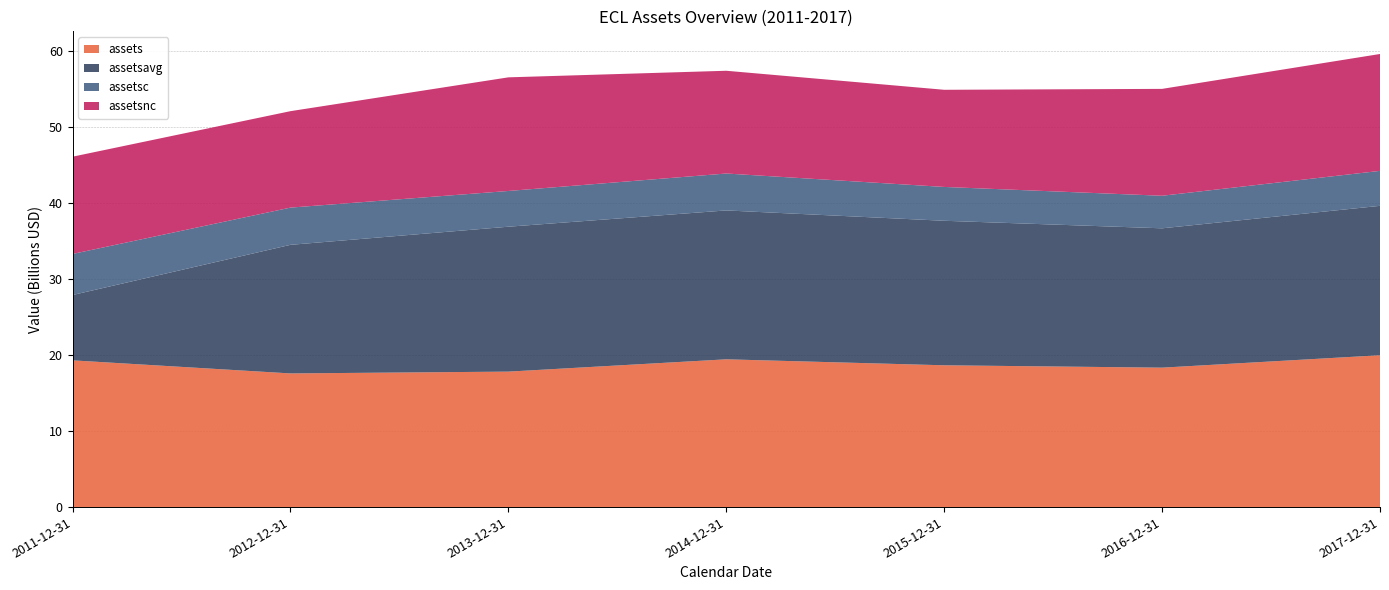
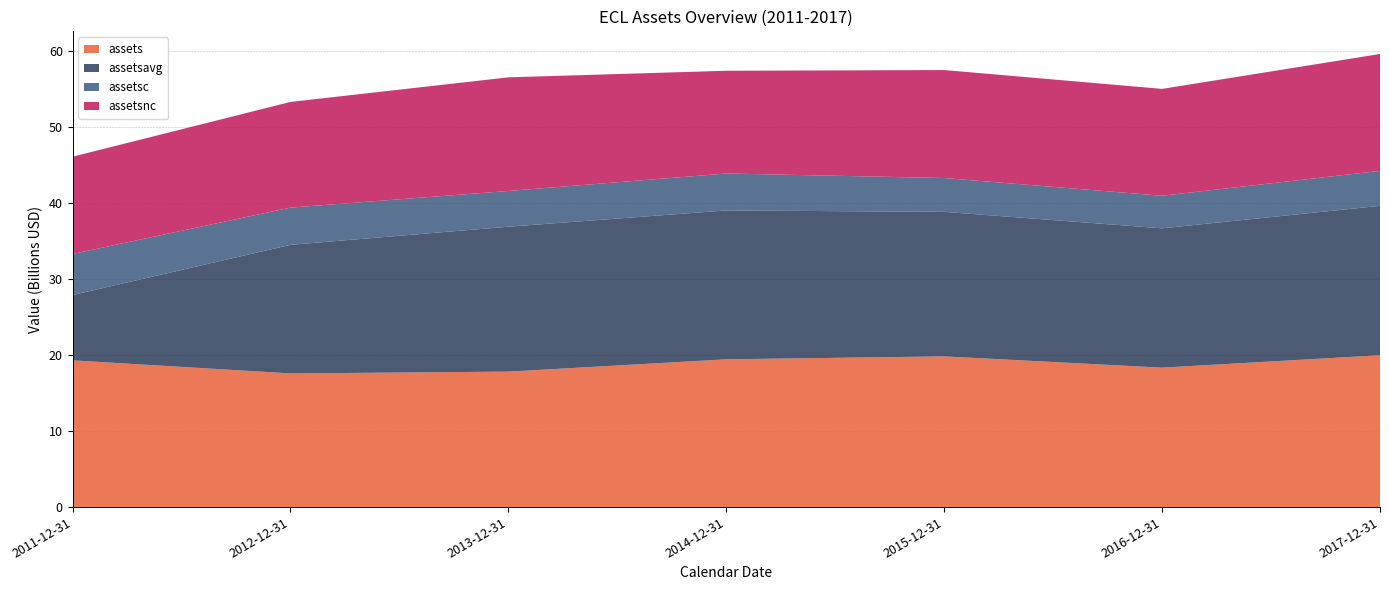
  {
    "assets": {
      "2011-12-31": 19,
      "2012-12-31": 18,
      "2013-12-31": 18,
      "2014-12-31": 19,
-     "2015-12-31": 19,
+     "2015-12-31": 20,
      "2016-12-31": 18,
      "2017-12-31": 20
    },
    "assetsnc": {
      "2011-12-31": 13,
-     "2012-12-31": 13,
+     "2012-12-31": 14,
      "2013-12-31": 15,
      "2014-12-31": 14,
-     "2015-12-31": 13,
+     "2015-12-31": 14,
      "2016-12-31": 14,
      "2017-12-31": 15
    }
  }
